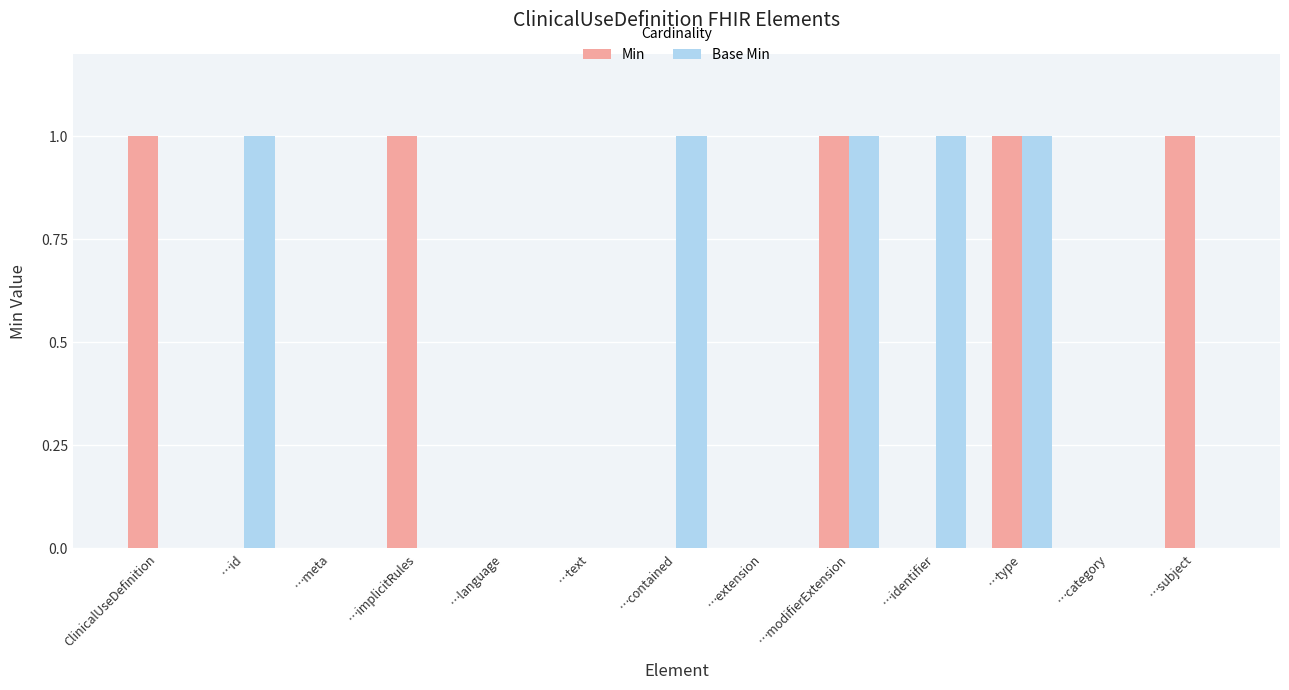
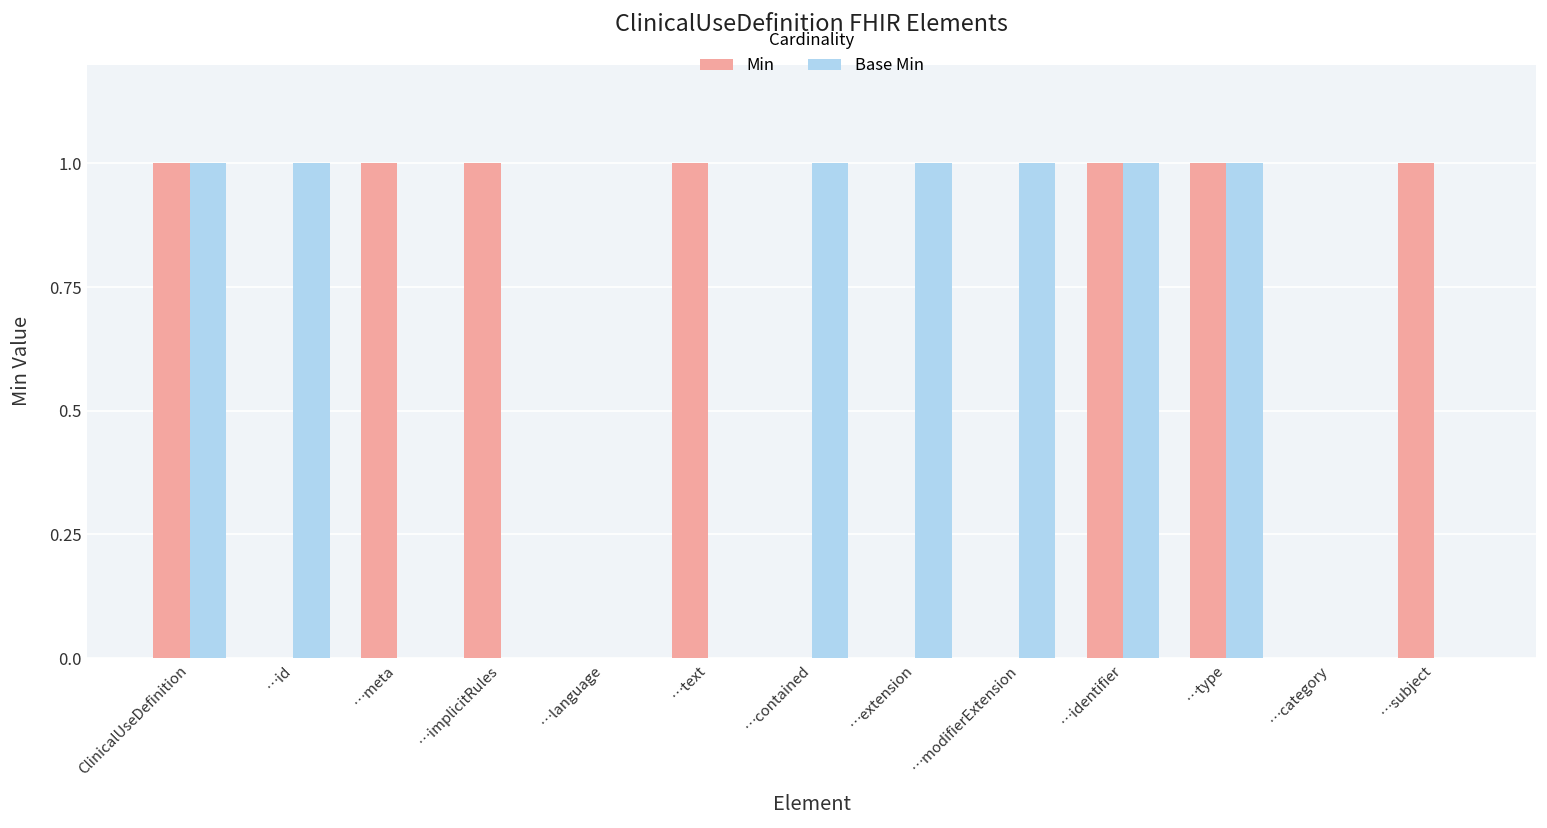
  {
    "Min": {
      "ClinicalUseDefinition": 1,
      "…id": 0,
-     "…meta": 0,
+     "…meta": 1,
      "…implicitRules": 1,
      "…language": 0,
-     "…text": 0,
+     "…text": 1,
      "…contained": 0,
      "…extension": 0,
-     "…modifierExtension": 1,
-     "…identifier": 0,
+     "…modifierExtension": 0,
+     "…identifier": 1,
      "…type": 1,
      "…category": 0,
      "…subject": 1
    },
    "Base Min": {
-     "ClinicalUseDefinition": 0,
+     "ClinicalUseDefinition": 1,
      "…id": 1,
      "…meta": 0,
      "…implicitRules": 0,
      "…language": 0,
      "…text": 0,
      "…contained": 1,
-     "…extension": 0,
+     "…extension": 1,
      "…modifierExtension": 1,
      "…identifier": 1,
      "…type": 1,
      "…category": 0,
      "…subject": 0
    }
  }
